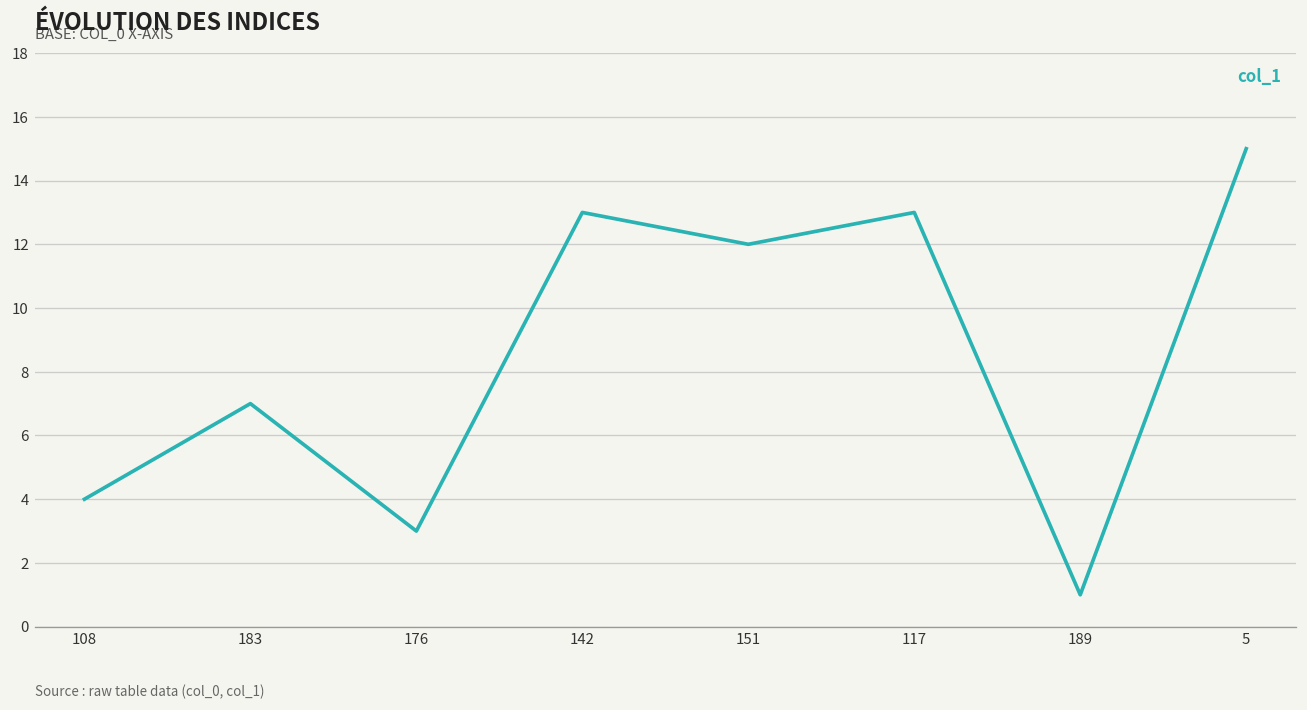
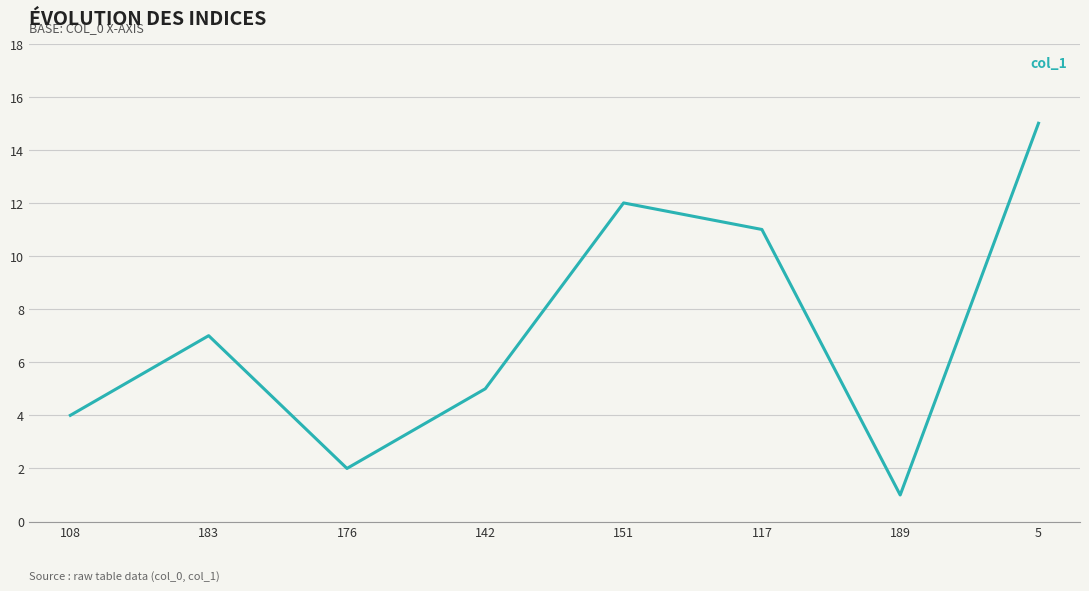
  {
    "108": 4,
    "183": 7,
-   "176": 3,
-   "142": 13,
+   "176": 2,
+   "142": 5,
    "151": 12,
-   "117": 13,
+   "117": 11,
    "189": 1,
    "5": 15
  }
